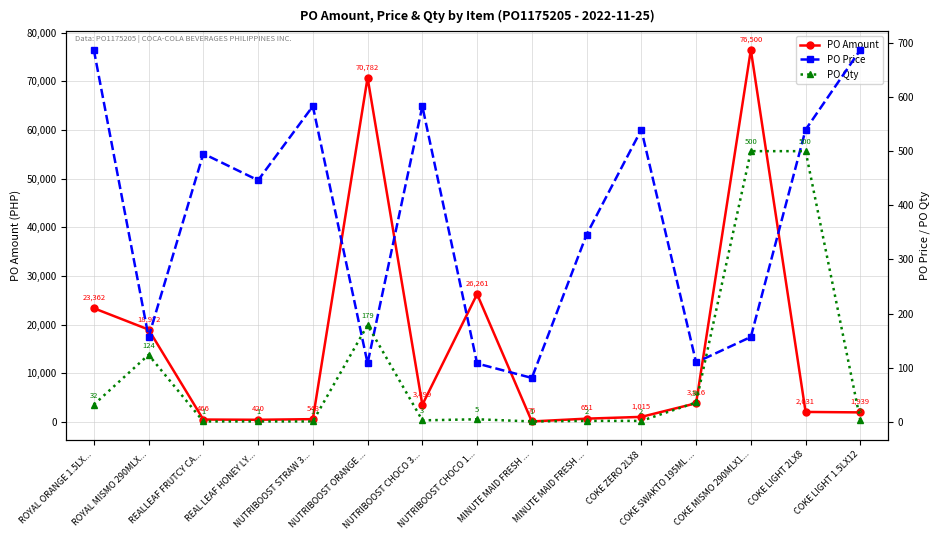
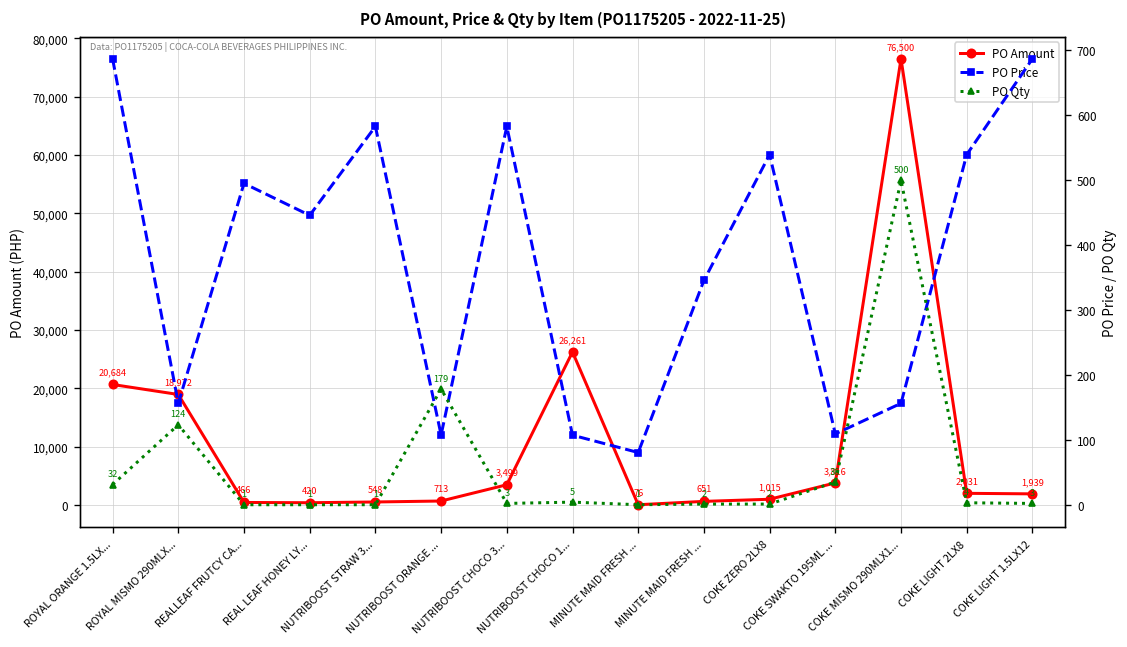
  {
    "PO Amount": {
-     "ROYAL ORANGE 1.5LX...": "23,362",
+     "ROYAL ORANGE 1.5LX...": "20,684",
      "ROYAL MISMO 290MLX...": "18,972",
-     "NUTRIBOOST ORANGE ...": "70,782",
+     "NUTRIBOOST ORANGE ...": "713",
      "NUTRIBOOST CHOCO 3...": "3,499",
      "NUTRIBOOST CHOCO 1...": "26,261",
      "COKE ZERO 2LX8": "1,015",
      "COKE MISMO 290MLX1...": "76,500",
      "COKE LIGHT 2LX8": "2,031",
      "COKE LIGHT 1.5LX12": "1,939"
    },
    "PO Qty": {
      "ROYAL ORANGE 1.5LX...": "32",
      "ROYAL MISMO 290MLX...": "124",
      "NUTRIBOOST ORANGE ...": "179",
      "NUTRIBOOST CHOCO 3...": "3",
      "NUTRIBOOST CHOCO 1...": "5",
      "COKE MISMO 290MLX1...": "500",
-     "COKE LIGHT 2LX8": "500"
+     "COKE LIGHT 2LX8": "4"
    }
  }
